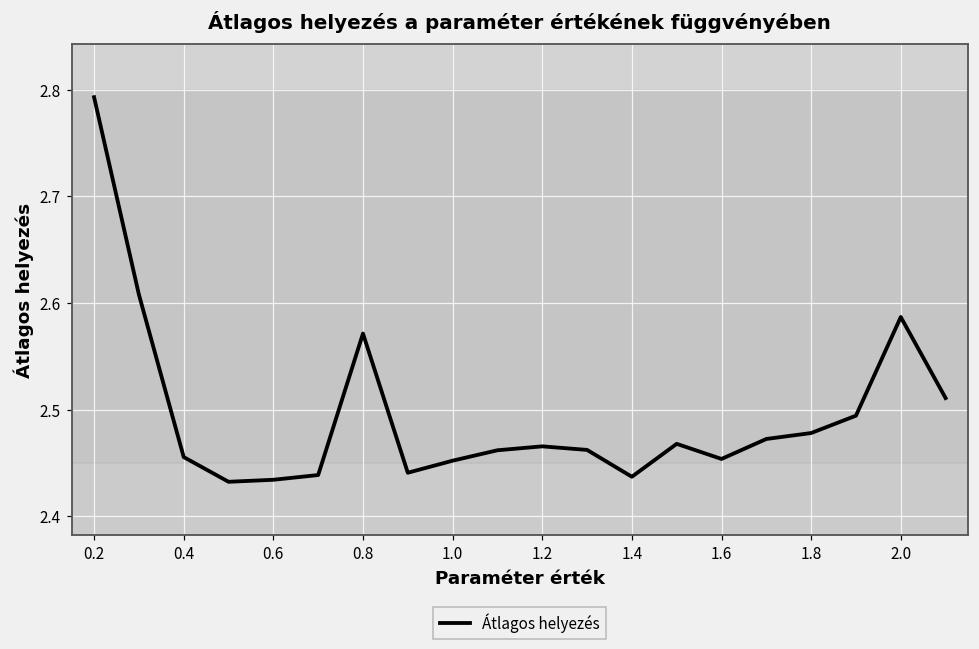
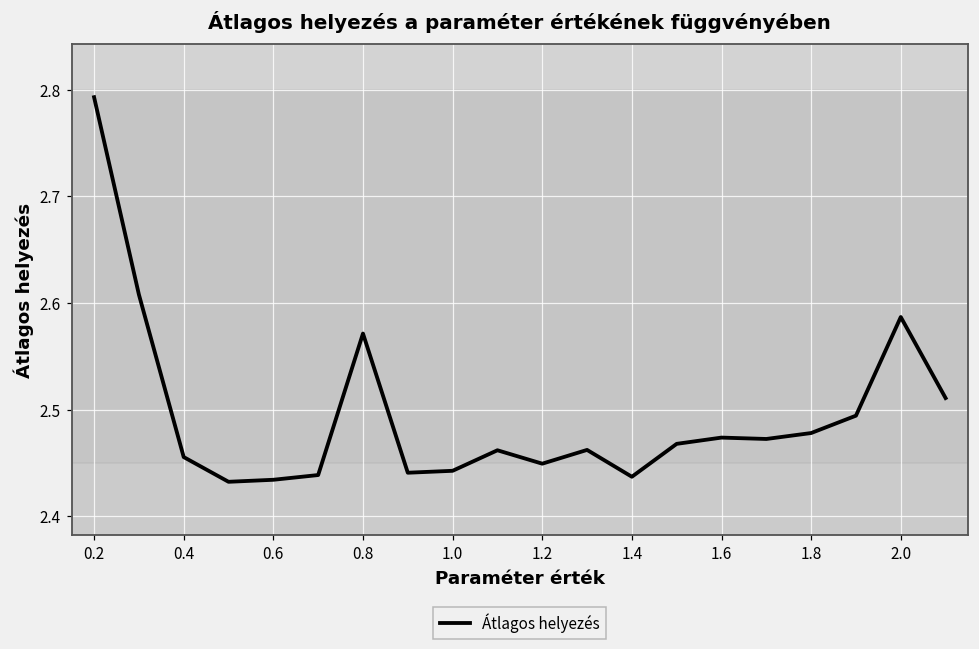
  {
    "0.2": 2.79,
    "0.4": 2.46,
    "0.6": 2.43,
    "0.8": 2.57,
-   "1.0": 2.45,
-   "1.2": 2.47,
+   "1.0": 2.44,
+   "1.2": 2.45,
    "1.4": 2.44,
-   "1.6": 2.45,
+   "1.6": 2.47,
    "1.8": 2.48,
    "2.0": 2.59
  }
